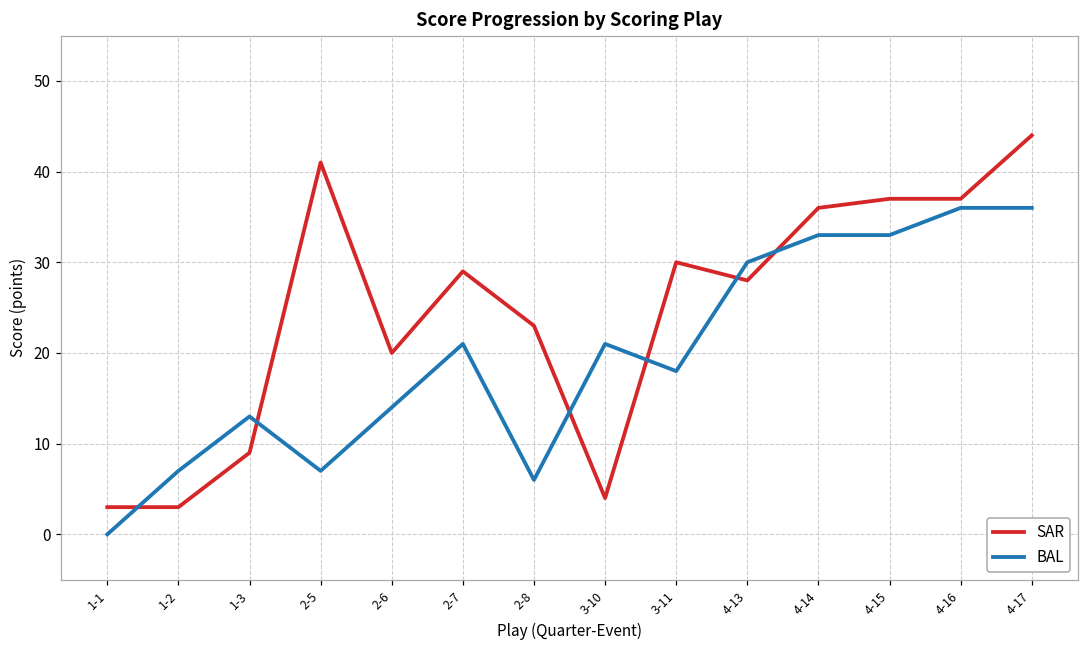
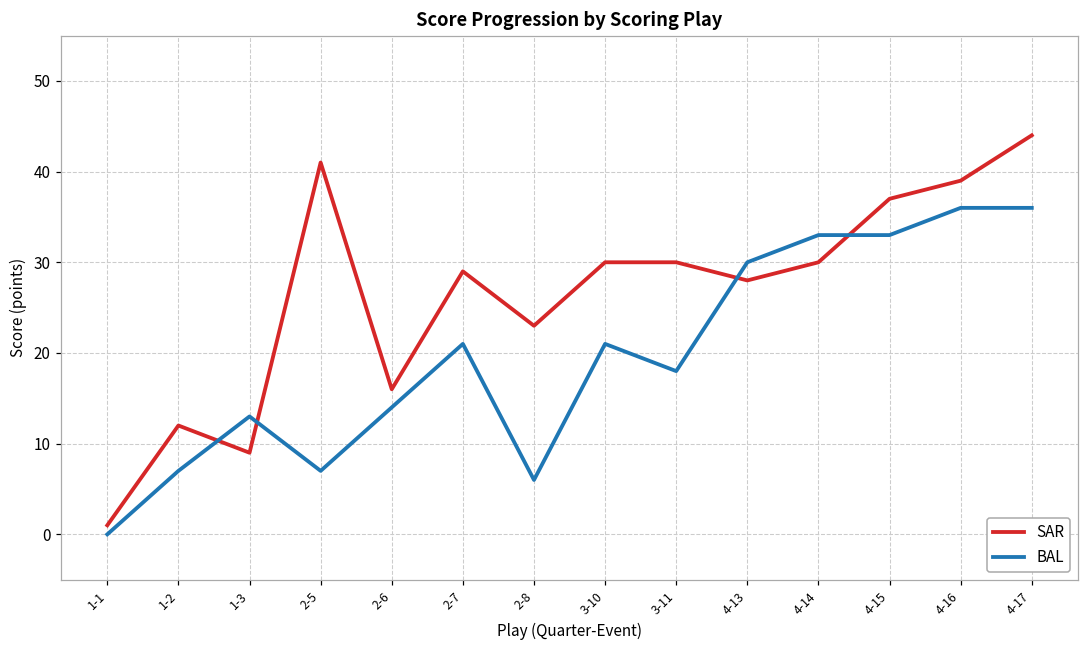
  {
    "SAR": {
-     "1-1": 3,
-     "1-2": 3,
+     "1-1": 1,
+     "1-2": 12,
      "1-3": 9,
      "2-5": 41,
-     "2-6": 20,
+     "2-6": 16,
      "2-7": 29,
      "2-8": 23,
-     "3-10": 4,
+     "3-10": 30,
      "3-11": 30,
      "4-13": 28,
-     "4-14": 36,
+     "4-14": 30,
      "4-15": 37,
-     "4-16": 37,
+     "4-16": 39,
      "4-17": 44
    },
    "BAL": {
      "1-1": 0,
      "1-2": 7,
      "1-3": 13,
      "2-5": 7,
      "2-6": 14,
      "2-7": 21,
      "2-8": 6,
      "3-10": 21,
      "3-11": 18,
      "4-13": 30,
      "4-14": 33,
      "4-15": 33,
      "4-16": 36,
      "4-17": 36
    }
  }
